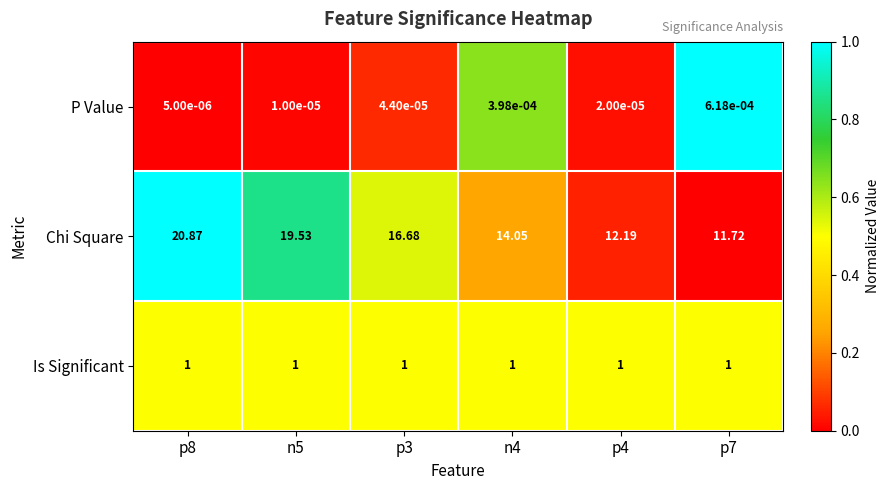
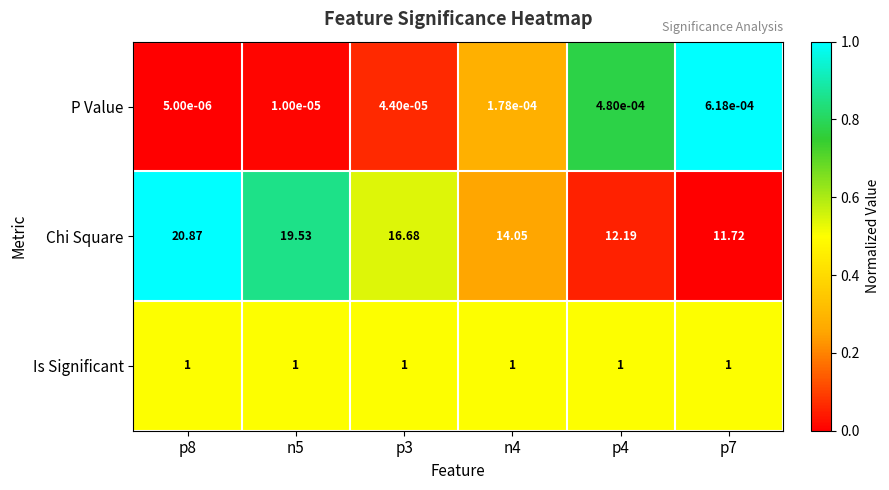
  {
    "P Value": {
      "p8": "5.00e-06",
      "n5": "1.00e-05",
      "p3": "4.40e-05",
-     "n4": "3.98e-04",
-     "p4": "2.00e-05",
+     "n4": "1.78e-04",
+     "p4": "4.80e-04",
      "p7": "6.18e-04"
    },
    "Chi Square": {
      "p8": "20.87",
      "n5": "19.53",
      "p3": "16.68",
      "n4": "14.05",
      "p4": "12.19",
      "p7": "11.72"
    },
    "Is Significant": {
      "p8": "1",
      "n5": "1",
      "p3": "1",
      "n4": "1",
      "p4": "1",
      "p7": "1"
    }
  }
